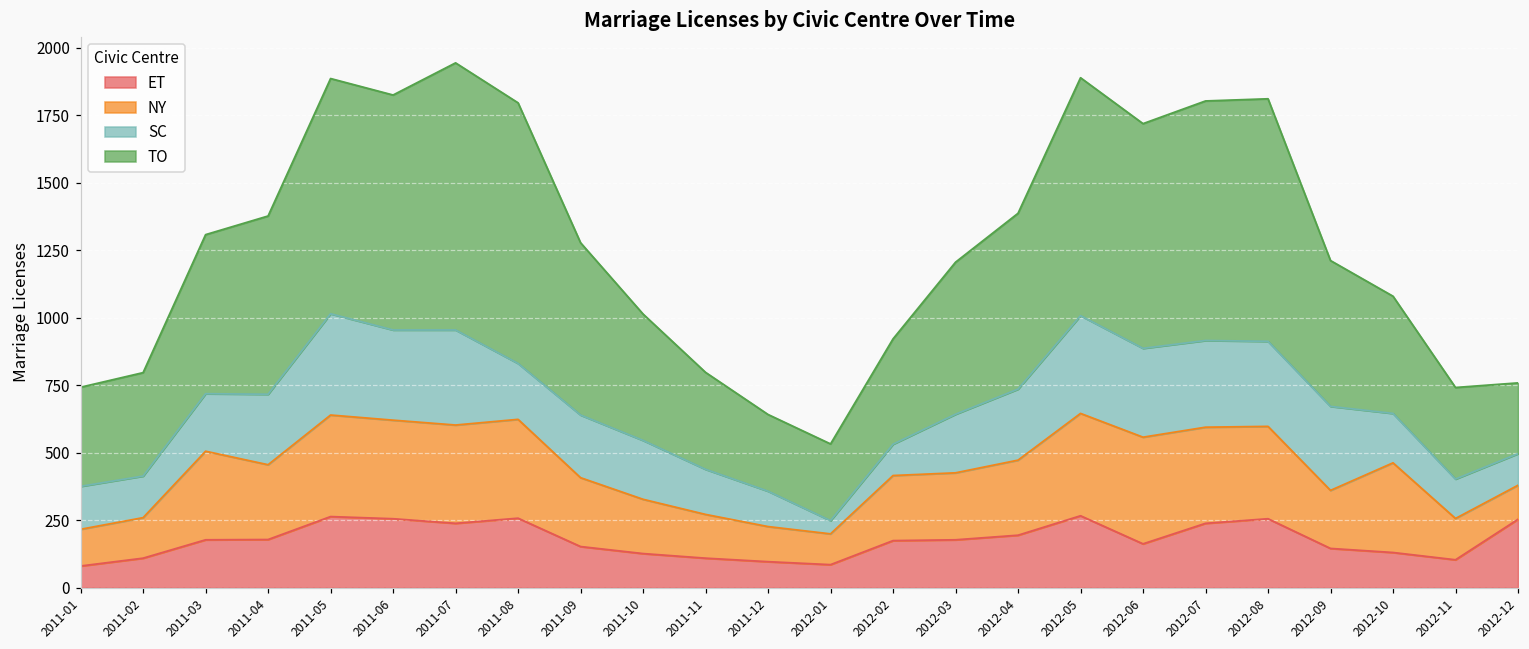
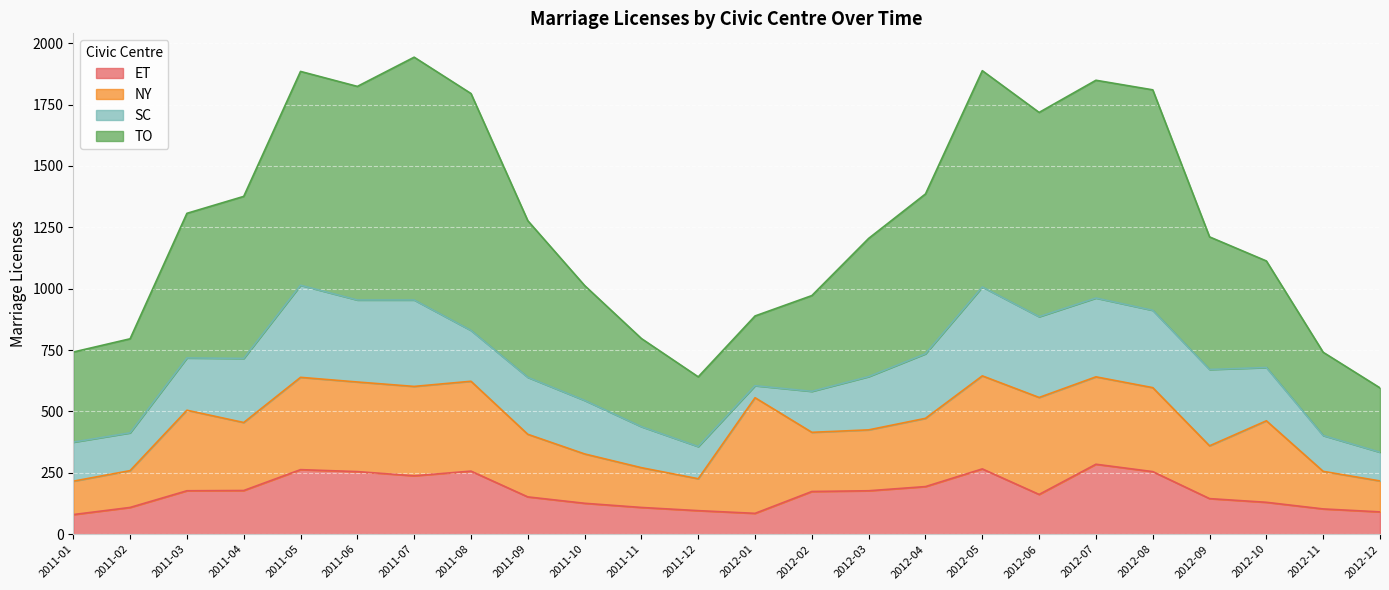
  {
    "ET": {
      "2011-01": 80,
      "2011-02": 110,
      "2011-03": 180,
      "2011-04": 180,
      "2011-05": 260,
      "2011-06": 260,
      "2011-07": 240,
      "2011-08": 260,
      "2011-09": 150,
      "2011-10": 130,
      "2011-11": 110,
      "2011-12": 100,
      "2012-01": 90,
      "2012-02": 170,
      "2012-03": 180,
      "2012-04": 190,
      "2012-05": 270,
      "2012-06": 160,
-     "2012-07": 240,
+     "2012-07": 290,
      "2012-08": 260,
      "2012-09": 150,
      "2012-10": 130,
      "2012-11": 100,
-     "2012-12": 250
+     "2012-12": 90
    },
    "NY": {
      "2011-01": 140,
      "2011-02": 150,
      "2011-03": 330,
      "2011-04": 280,
      "2011-05": 380,
      "2011-06": 370,
      "2011-07": 360,
      "2011-08": 370,
      "2011-09": 260,
      "2011-10": 200,
      "2011-11": 160,
      "2011-12": 130,
-     "2012-01": 110,
+     "2012-01": 470,
      "2012-02": 240,
      "2012-03": 250,
      "2012-04": 280,
      "2012-05": 380,
      "2012-06": 400,
      "2012-07": 360,
      "2012-08": 340,
      "2012-09": 220,
      "2012-10": 330,
      "2012-11": 150,
      "2012-12": 130
    },
    "SC": {
      "2011-01": 160,
      "2011-02": 150,
      "2011-03": 210,
      "2011-04": 260,
      "2011-05": 380,
      "2011-06": 330,
      "2011-07": 350,
      "2011-08": 210,
      "2011-09": 230,
      "2011-10": 220,
      "2011-11": 170,
      "2011-12": 130,
      "2012-01": 50,
-     "2012-02": 120,
+     "2012-02": 170,
      "2012-03": 220,
      "2012-04": 260,
      "2012-05": 360,
      "2012-06": 330,
      "2012-07": 320,
      "2012-08": 320,
      "2012-09": 310,
-     "2012-10": 180,
+     "2012-10": 220,
      "2012-11": 150,
      "2012-12": 120
    },
    "TO": {
      "2011-01": 370,
      "2011-02": 380,
      "2011-03": 590,
      "2011-04": 660,
      "2011-05": 870,
      "2011-06": 870,
      "2011-07": 990,
      "2011-08": 970,
      "2011-09": 640,
      "2011-10": 470,
      "2011-11": 360,
      "2011-12": 280,
      "2012-01": 280,
      "2012-02": 390,
      "2012-03": 560,
      "2012-04": 650,
      "2012-05": 880,
      "2012-06": 830,
      "2012-07": 890,
      "2012-08": 900,
      "2012-09": 540,
      "2012-10": 430,
      "2012-11": 340,
      "2012-12": 260
    }
  }
